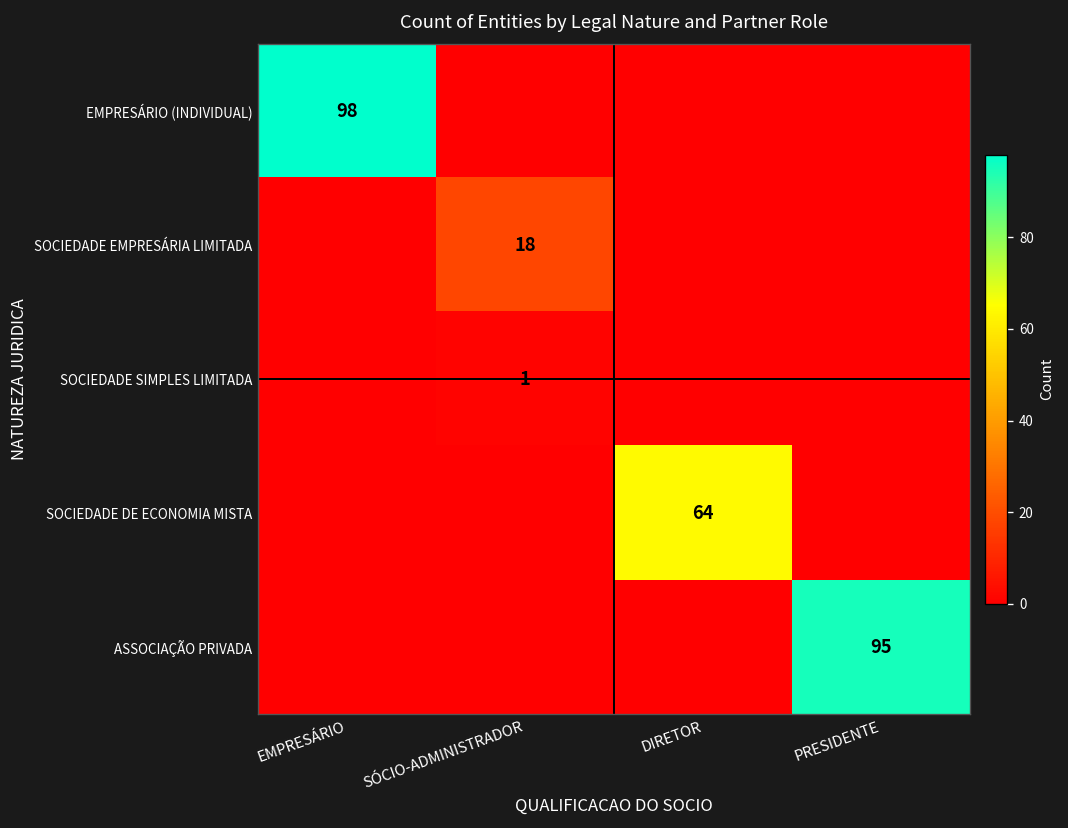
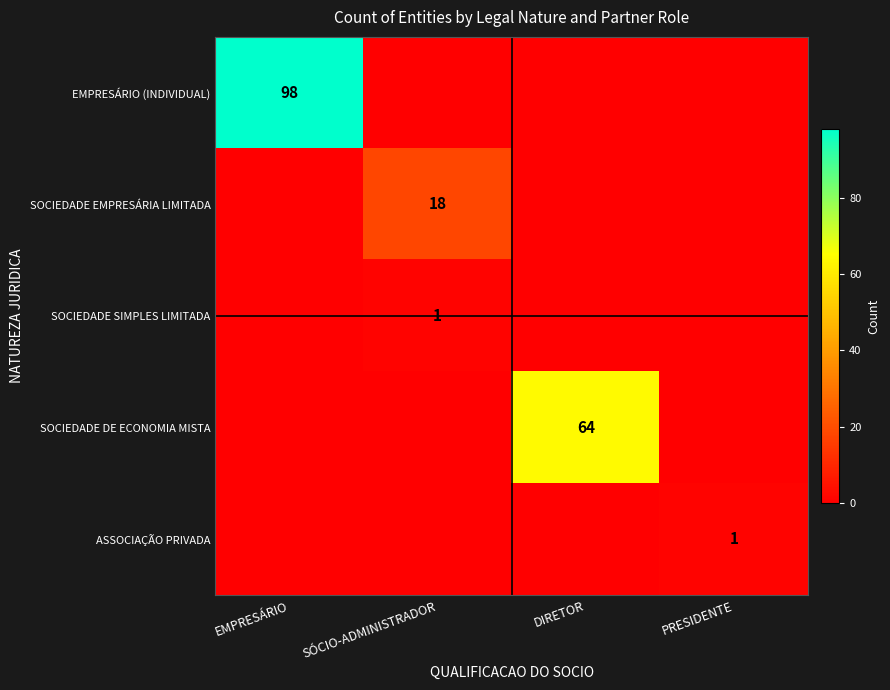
  {
    "EMPRESÁRIO (INDIVIDUAL)": {
      "EMPRESÁRIO": 98
    },
    "SOCIEDADE EMPRESÁRIA LIMITADA": {
      "SÓCIO-ADMINISTRADOR": 18
    },
    "SOCIEDADE SIMPLES LIMITADA": {
      "SÓCIO-ADMINISTRADOR": 1
    },
    "SOCIEDADE DE ECONOMIA MISTA": {
      "DIRETOR": 64
    },
    "ASSOCIAÇÃO PRIVADA": {
-     "PRESIDENTE": 95
+     "PRESIDENTE": 1
    }
  }
